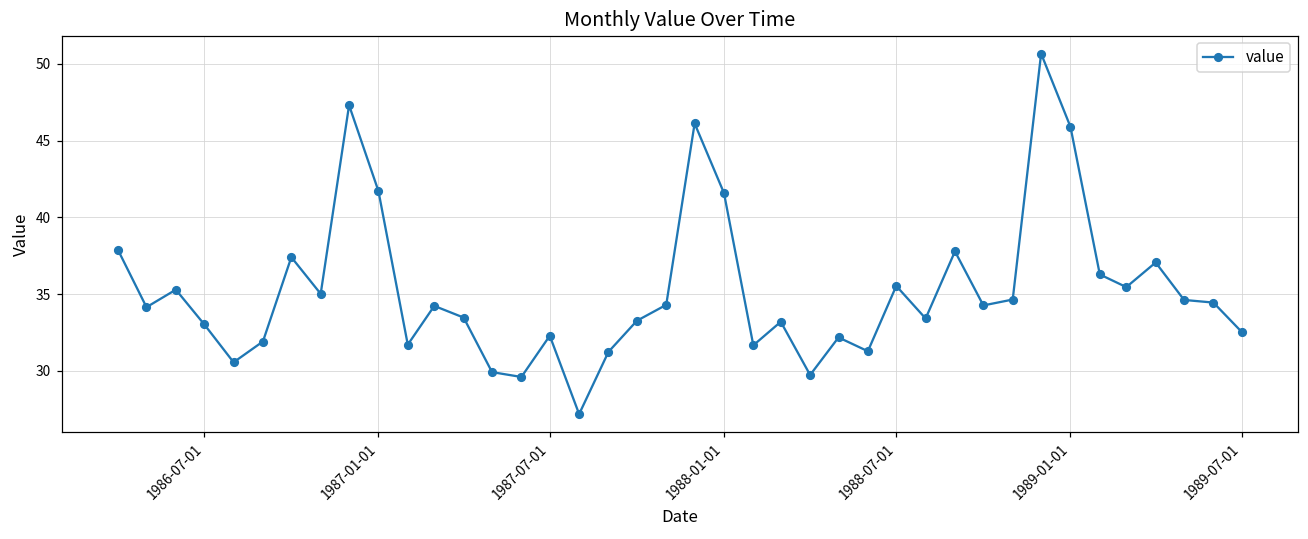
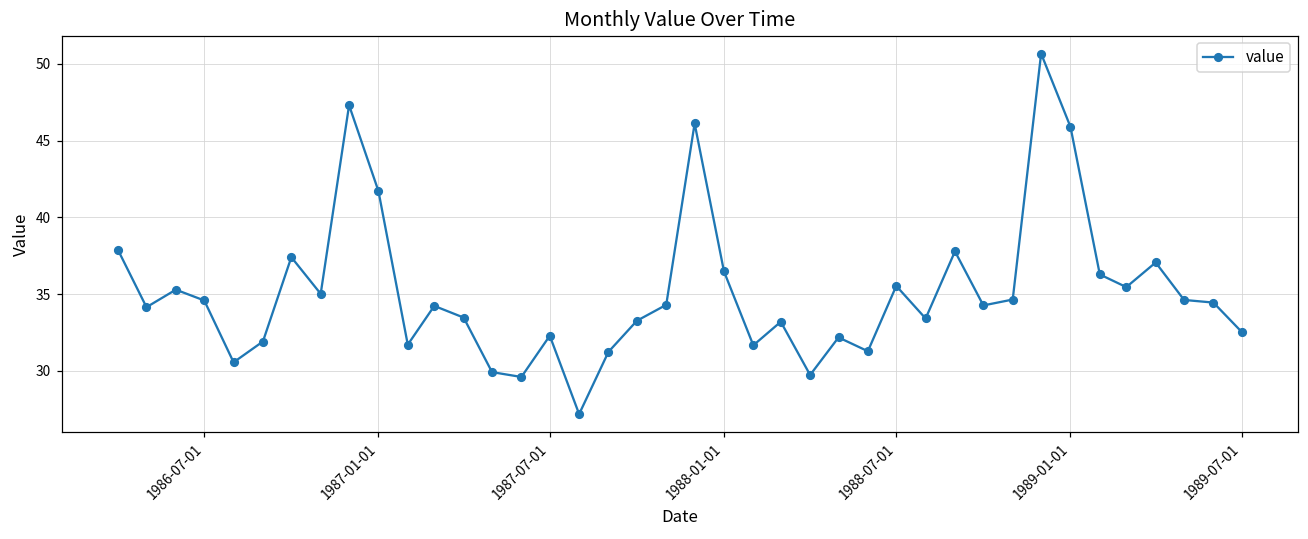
  {
-   "1986-07-01": 33.0,
+   "1986-07-01": 34.6,
    "1987-01-01": 41.7,
    "1987-07-01": 32.3,
-   "1988-01-01": 41.6,
+   "1988-01-01": 36.5,
    "1988-07-01": 35.5,
    "1989-01-01": 45.9,
    "1989-07-01": 32.5
  }
